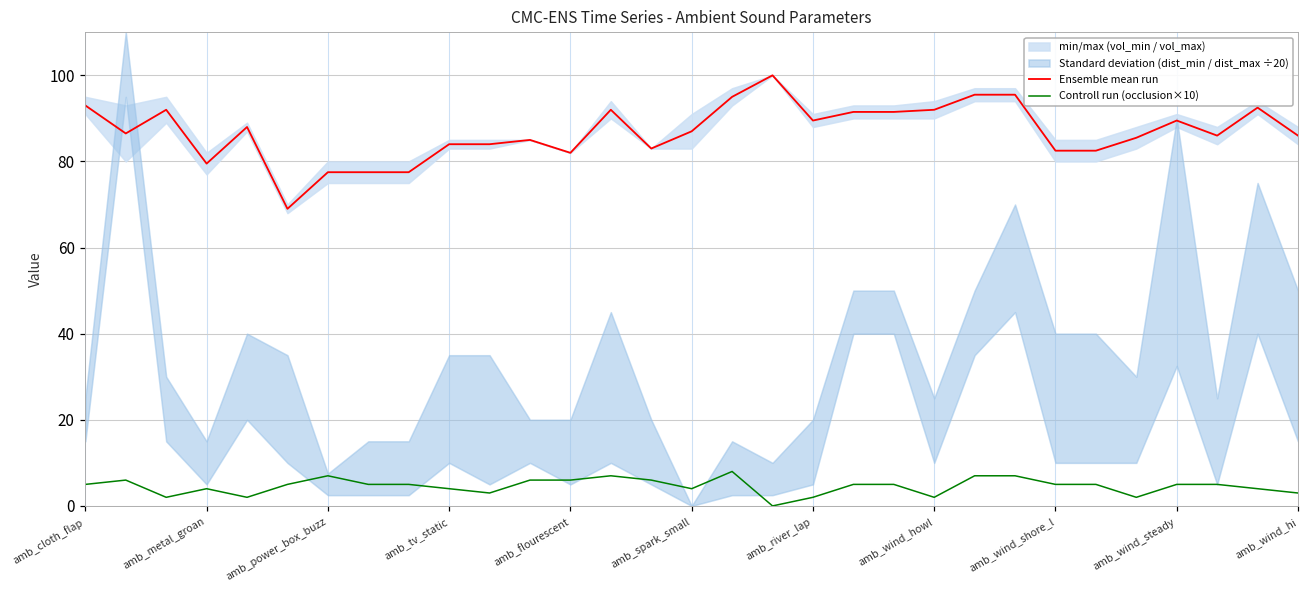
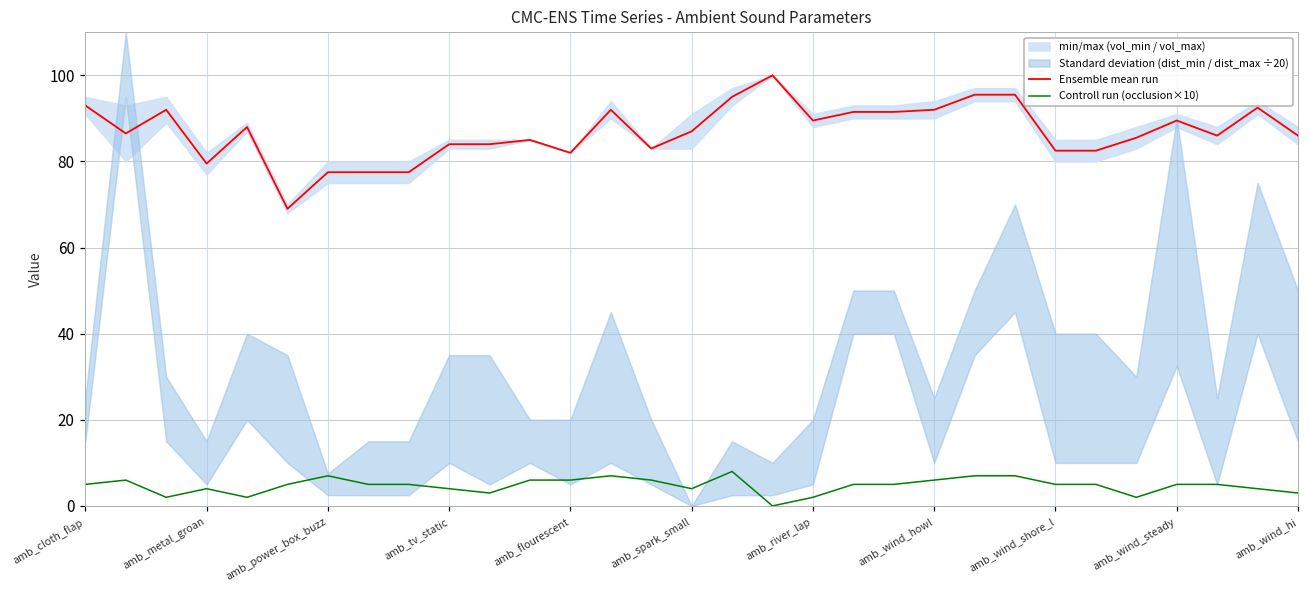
  {
    "Ensemble mean run": {
      "amb_cloth_flap": 93,
      "amb_metal_groan": 80,
      "amb_power_box_buzz": 78,
      "amb_tv_static": 84,
      "amb_spark_small": 87,
      "amb_river_lap": 90,
      "amb_wind_howl": 92,
      "amb_wind_shore_l": 83,
      "amb_wind_hi": 86
    },
    "Controll run (occlusion×10)": {
      "amb_cloth_flap": 5,
      "amb_metal_groan": 4,
      "amb_tv_static": 4,
      "amb_flourescent": 6,
      "amb_spark_small": 4,
      "amb_river_lap": 2,
-     "amb_wind_howl": 2,
+     "amb_wind_howl": 6,
      "amb_wind_shore_l": 5,
      "amb_wind_steady": 5,
      "amb_wind_hi": 3
    }
  }
